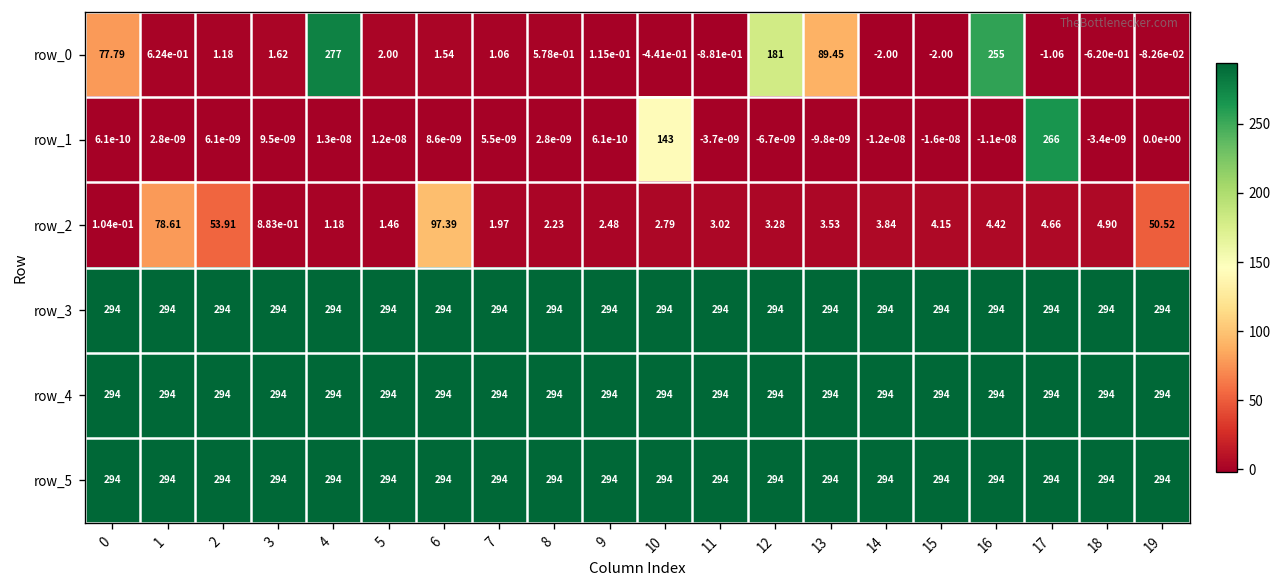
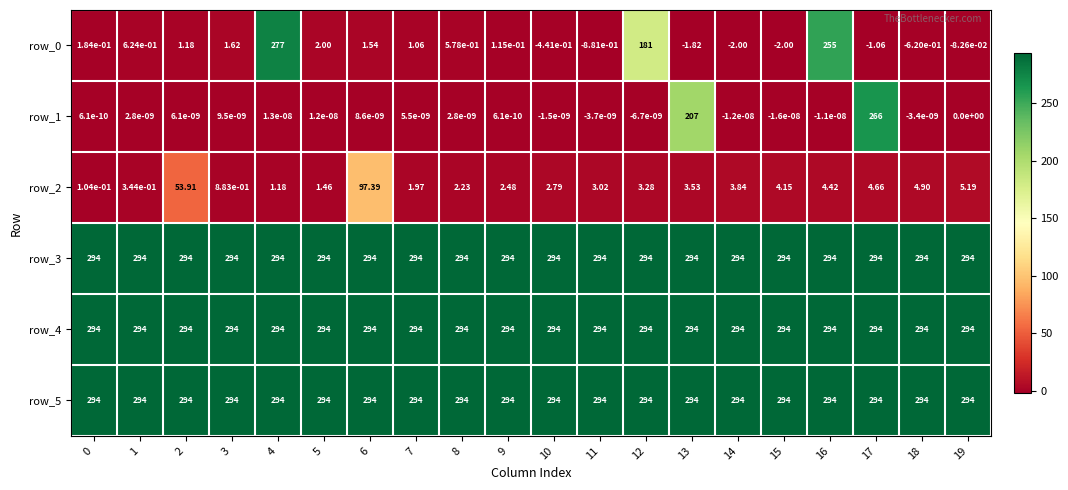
  {
    "row_0": {
-     "0": "77.79",
+     "0": "1.84e-01",
      "1": "6.24e-01",
      "2": "1.18",
      "3": "1.62",
      "4": "277",
      "5": "2.00",
      "6": "1.54",
      "7": "1.06",
      "8": "5.78e-01",
      "9": "1.15e-01",
      "10": "-4.41e-01",
      "11": "-8.81e-01",
      "12": "181",
-     "13": "89.45",
+     "13": "-1.82",
      "14": "-2.00",
      "15": "-2.00",
      "16": "255",
      "17": "-1.06",
      "19": "-8.26e-02"
    },
    "row_1": {
      "0": "6.1e-10",
      "1": "2.8e-09",
      "2": "6.1e-09",
      "3": "9.5e-09",
      "4": "1.3e-08",
      "5": "1.2e-08",
      "6": "8.6e-09",
      "7": "5.5e-09",
      "8": "2.8e-09",
      "9": "6.1e-10",
-     "10": "143",
+     "10": "-1.5e-09",
      "11": "-3.7e-09",
      "12": "-6.7e-09",
-     "13": "-9.8e-09",
+     "13": "207",
      "14": "-1.2e-08",
      "15": "-1.6e-08",
      "16": "-1.1e-08",
      "17": "266",
      "18": "-3.4e-09",
      "19": "0.0e+00"
    },
    "row_2": {
      "0": "1.04e-01",
-     "1": "78.61",
+     "1": "3.44e-01",
      "2": "53.91",
      "3": "8.83e-01",
      "4": "1.18",
      "5": "1.46",
      "6": "97.39",
      "7": "1.97",
      "8": "2.23",
      "9": "2.48",
      "10": "2.79",
      "11": "3.02",
      "12": "3.28",
      "13": "3.53",
      "14": "3.84",
      "15": "4.15",
      "16": "4.42",
      "17": "4.66",
      "18": "4.90",
-     "19": "50.52"
+     "19": "5.19"
    },
    "row_3": {
      "0": "294",
      "1": "294",
      "2": "294",
      "3": "294",
      "4": "294",
      "5": "294",
      "6": "294",
      "7": "294",
      "8": "294",
      "9": "294",
      "10": "294",
      "11": "294",
      "12": "294",
      "13": "294",
      "14": "294",
      "15": "294",
      "16": "294",
      "17": "294",
      "18": "294",
      "19": "294"
    },
    "row_4": {
      "0": "294",
      "1": "294",
      "2": "294",
      "3": "294",
      "4": "294",
      "5": "294",
      "6": "294",
      "7": "294",
      "8": "294",
      "9": "294",
      "10": "294",
      "11": "294",
      "12": "294",
      "13": "294",
      "14": "294",
      "15": "294",
      "16": "294",
      "17": "294",
      "18": "294",
      "19": "294"
    },
    "row_5": {
      "0": "294",
      "1": "294",
      "2": "294",
      "3": "294",
      "4": "294",
      "5": "294",
      "6": "294",
      "7": "294",
      "8": "294",
      "9": "294",
      "10": "294",
      "11": "294",
      "12": "294",
      "13": "294",
      "14": "294",
      "15": "294",
      "16": "294",
      "17": "294",
      "18": "294",
      "19": "294"
    }
  }
